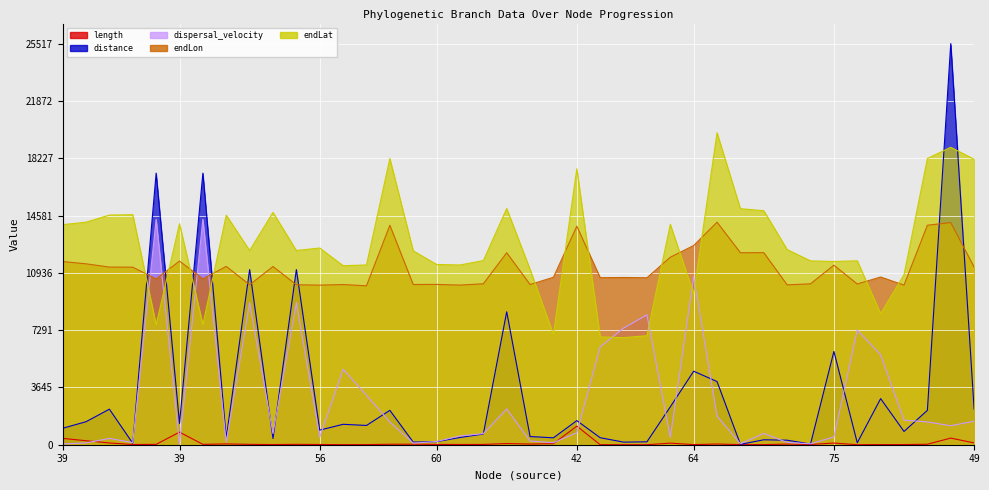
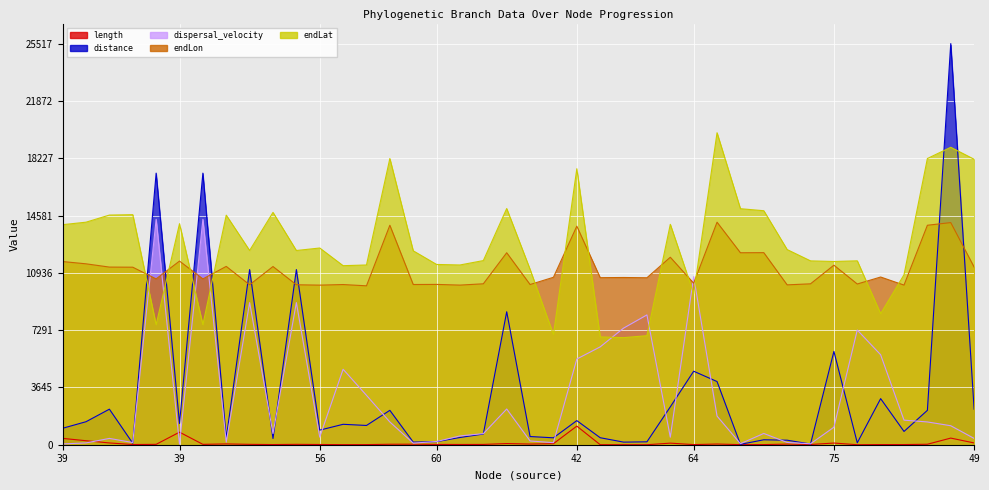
  {
    "length": {
      "56": 0,
      "60": 0,
      "42": 1200,
      "64": 0,
      "75": 100,
      "49": 100
    },
    "distance": {
      "56": 900,
      "42": 1500,
      "64": 4700,
      "75": 5900,
      "49": 2300
    },
    "dispersal_velocity": {
      "56": 500,
-     "42": 800,
+     "42": 5500,
      "64": 10700,
-     "75": 500,
-     "49": 1500
+     "75": 1100,
+     "49": 400
    },
    "endLon": {
      "56": 10200,
      "60": 10200,
      "42": 13900,
-     "64": 12700,
+     "64": 10300,
      "75": 11400,
      "49": 11300
    },
    "endLat": {
      "56": 12500,
      "60": 11500,
      "42": 17600,
      "64": 9600,
      "75": 11700,
      "49": 18200
    }
  }
